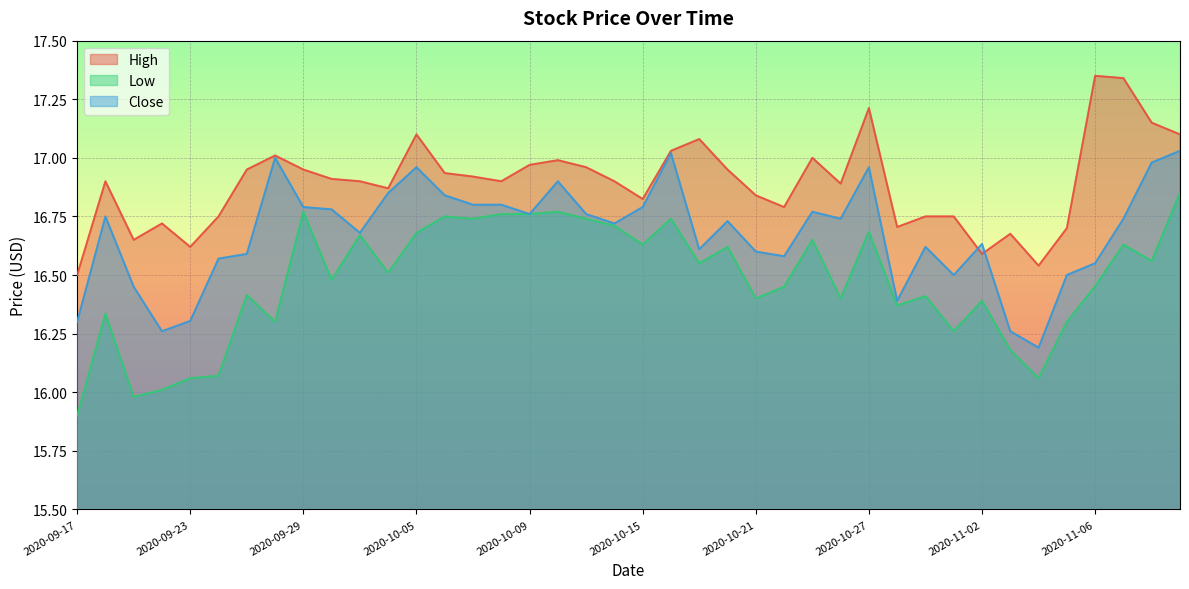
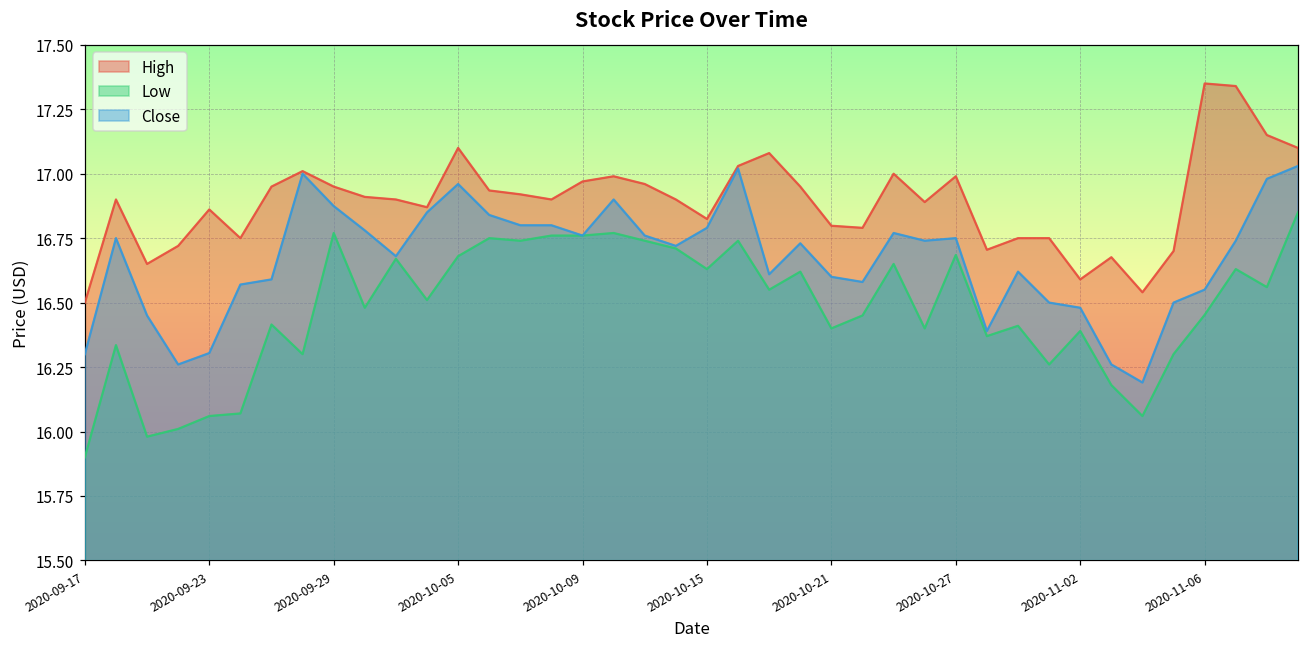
  {
    "High": {
      "2020-09-17": 16.50,
-     "2020-09-23": 16.62,
+     "2020-09-23": 16.86,
      "2020-09-29": 16.95,
      "2020-10-05": 17.10,
      "2020-10-09": 16.97,
      "2020-10-15": 16.82,
-     "2020-10-21": 16.84,
-     "2020-10-27": 17.21,
+     "2020-10-21": 16.80,
+     "2020-10-27": 16.99,
      "2020-11-02": 16.59,
      "2020-11-06": 17.35
    },
    "Low": {
      "2020-09-17": 15.90,
      "2020-09-23": 16.06,
      "2020-09-29": 16.77,
      "2020-10-05": 16.68,
      "2020-10-15": 16.63,
      "2020-10-21": 16.40,
      "2020-10-27": 16.68,
      "2020-11-02": 16.39,
      "2020-11-06": 16.45
    },
    "Close": {
      "2020-09-17": 16.30,
      "2020-09-23": 16.30,
-     "2020-09-29": 16.79,
+     "2020-09-29": 16.87,
      "2020-10-05": 16.96,
      "2020-10-15": 16.79,
      "2020-10-21": 16.60,
-     "2020-10-27": 16.96,
-     "2020-11-02": 16.63,
+     "2020-10-27": 16.75,
+     "2020-11-02": 16.48,
      "2020-11-06": 16.55
    }
  }
